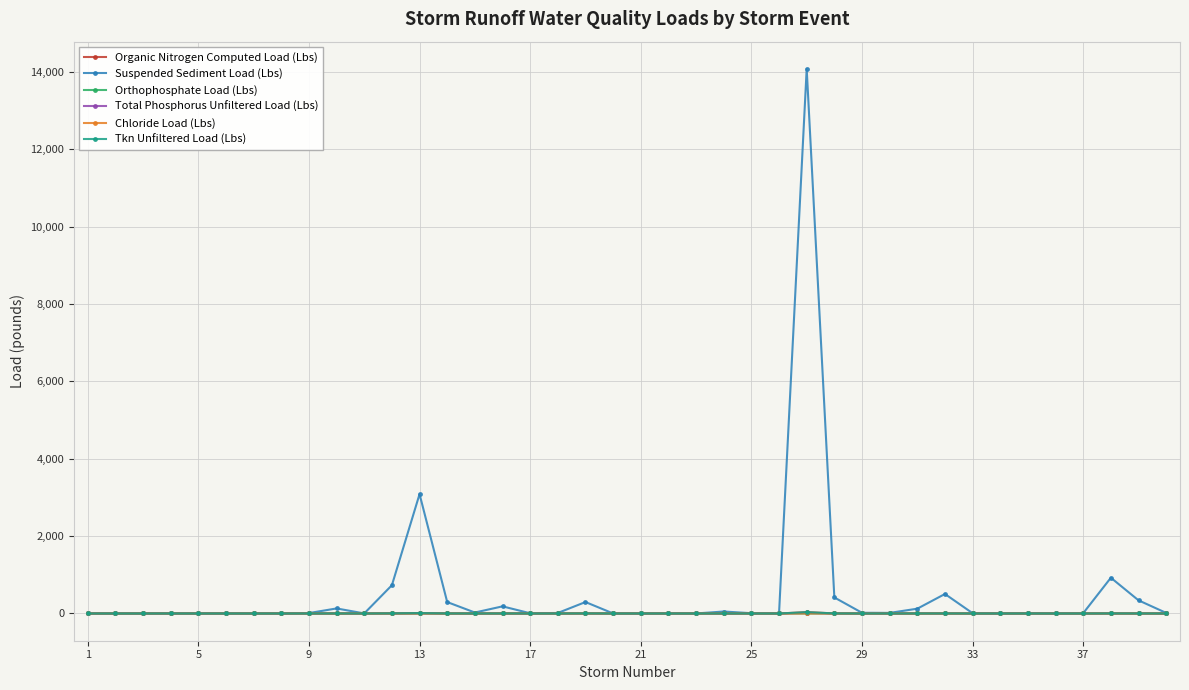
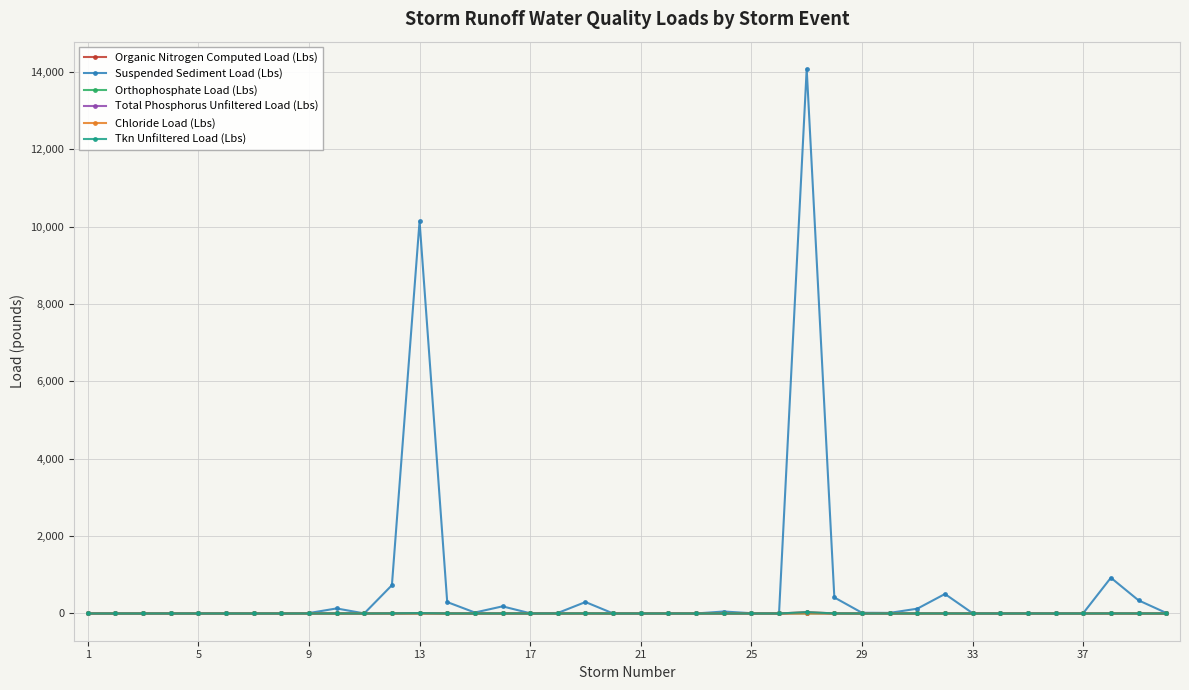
  {
    "Suspended Sediment Load (Lbs)": {
-     "13": "3,100"
+     "13": "10,100"
    }
  }
